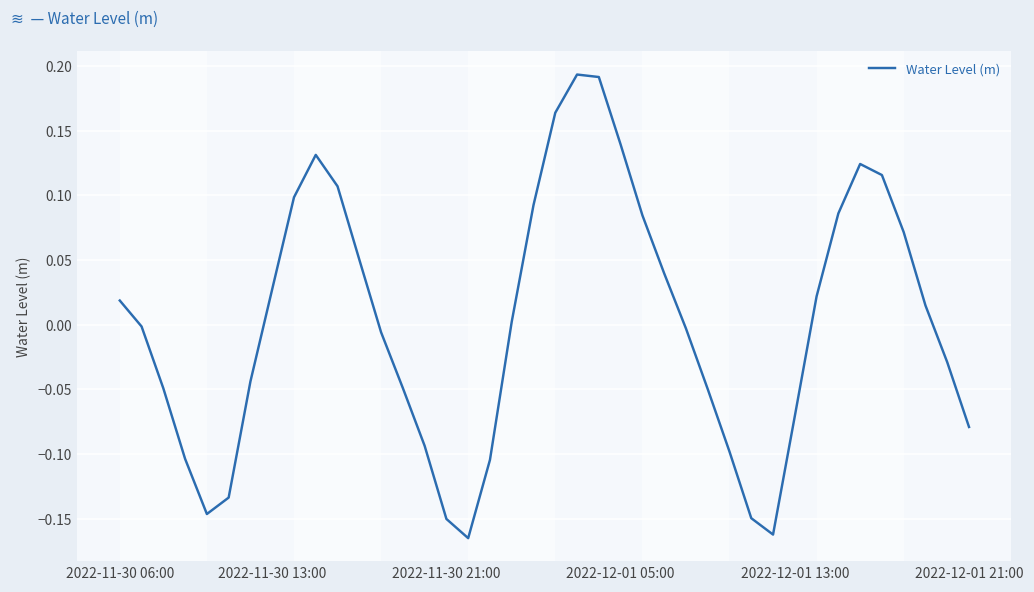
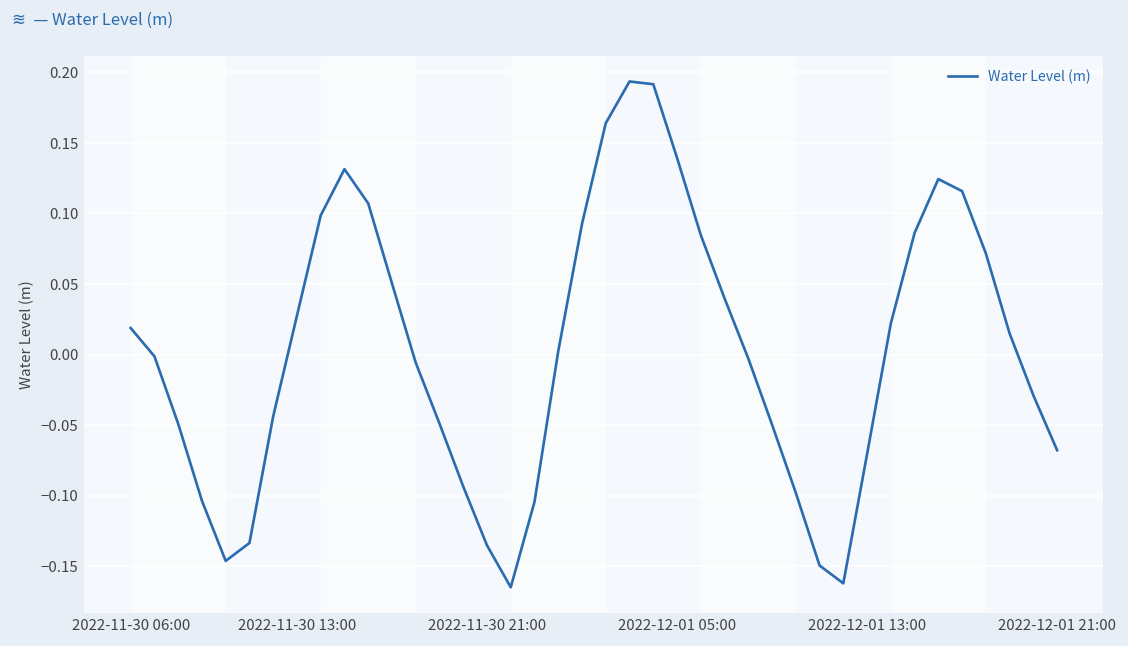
  {
    "2022-11-30 06:00": 0.019,
    "2022-11-30 13:00": 0.028,
-   "2022-11-30 21:00": -0.150,
+   "2022-11-30 21:00": -0.135,
    "2022-12-01 05:00": 0.139,
    "2022-12-01 13:00": -0.071,
-   "2022-12-01 21:00": -0.079
+   "2022-12-01 21:00": -0.068
  }
